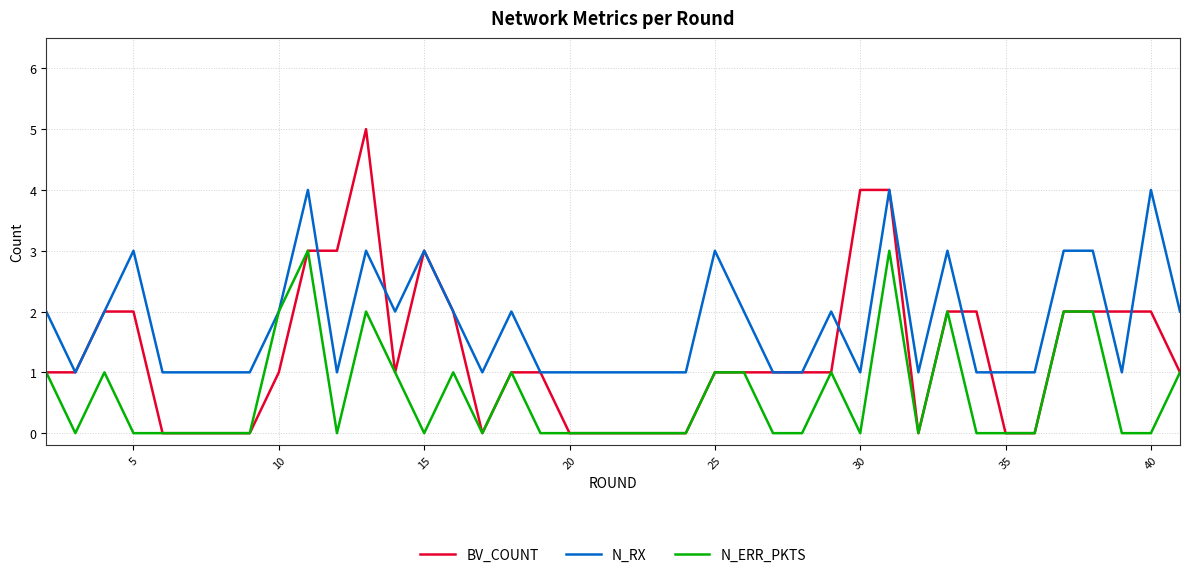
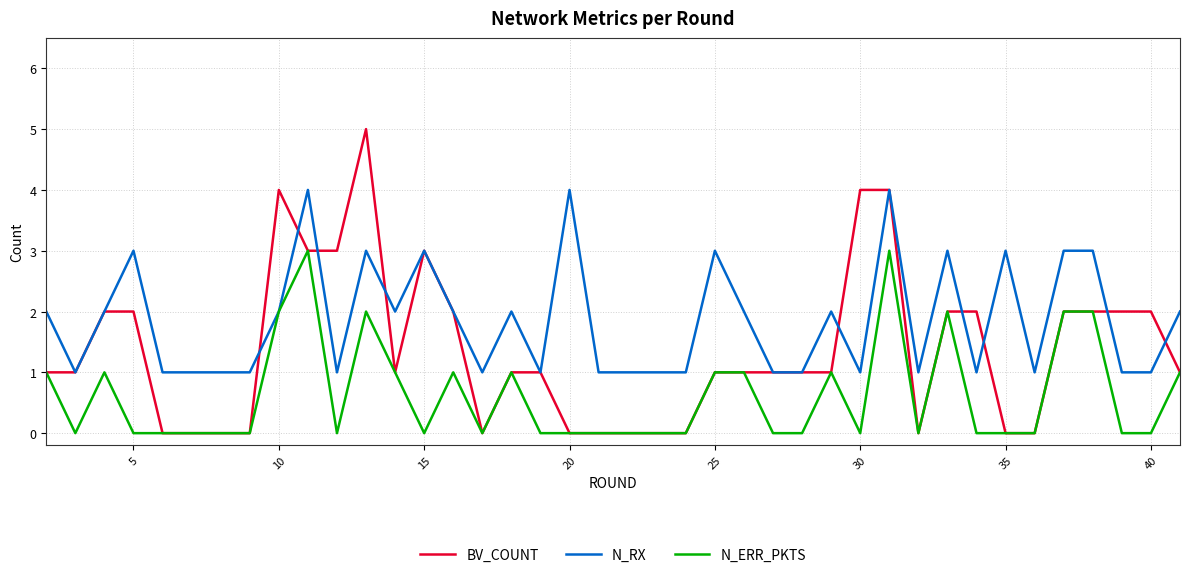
  {
    "BV_COUNT": {
      "5": 2,
-     "10": 1,
+     "10": 4,
      "30": 4,
      "40": 2
    },
    "N_RX": {
      "5": 3,
-     "20": 1,
+     "20": 4,
      "25": 3,
      "30": 1,
-     "35": 1,
-     "40": 4
+     "35": 3,
+     "40": 1
    },
    "N_ERR_PKTS": {
      "5": 0,
      "15": 0,
      "30": 0,
      "40": 0
    }
  }
